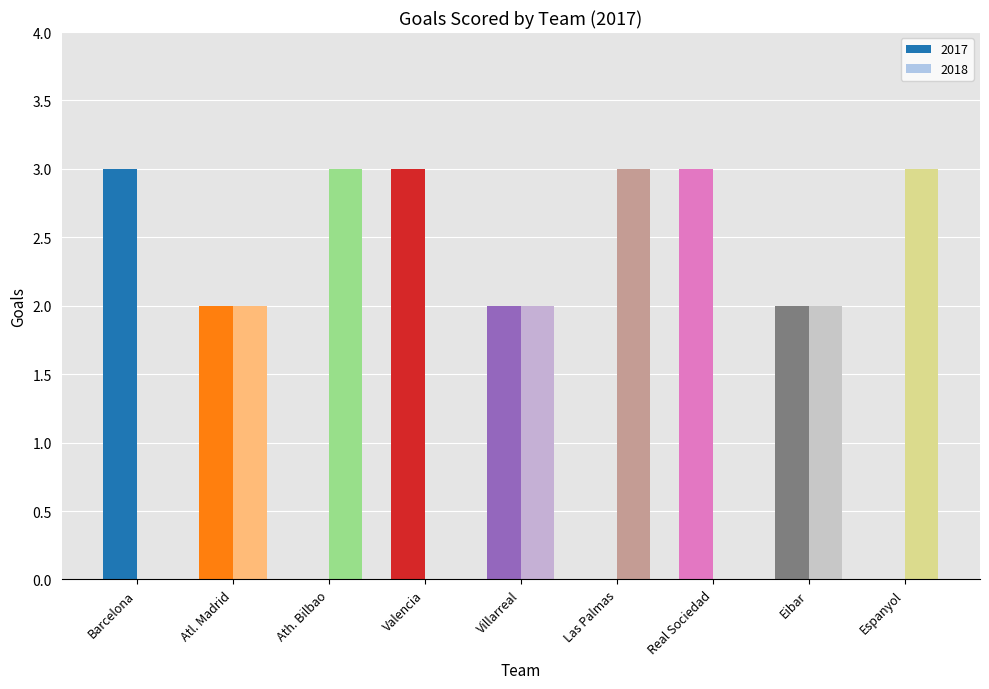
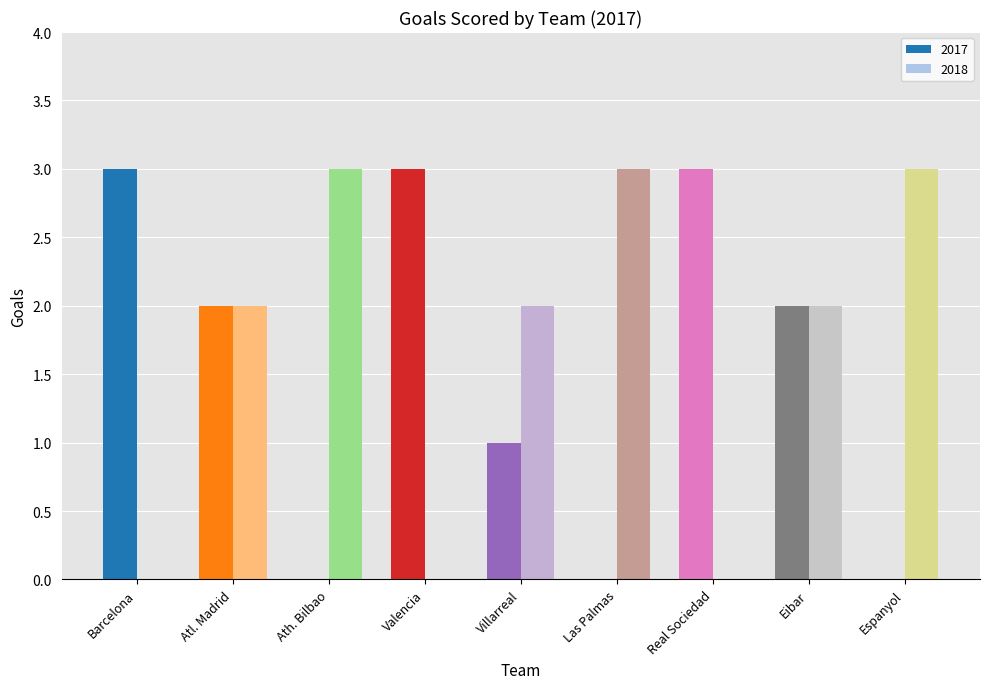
  {
    "2017": {
      "Barcelona": 3,
      "Atl. Madrid": 2,
      "Ath. Bilbao": 0,
      "Valencia": 3,
-     "Villarreal": 2,
+     "Villarreal": 1,
      "Las Palmas": 0,
      "Real Sociedad": 3,
      "Eibar": 2,
      "Espanyol": 0
    },
    "2018": {
      "Barcelona": 0,
      "Atl. Madrid": 2,
      "Ath. Bilbao": 3,
      "Valencia": 0,
      "Villarreal": 2,
      "Las Palmas": 3,
      "Real Sociedad": 0,
      "Eibar": 2,
      "Espanyol": 3
    }
  }
